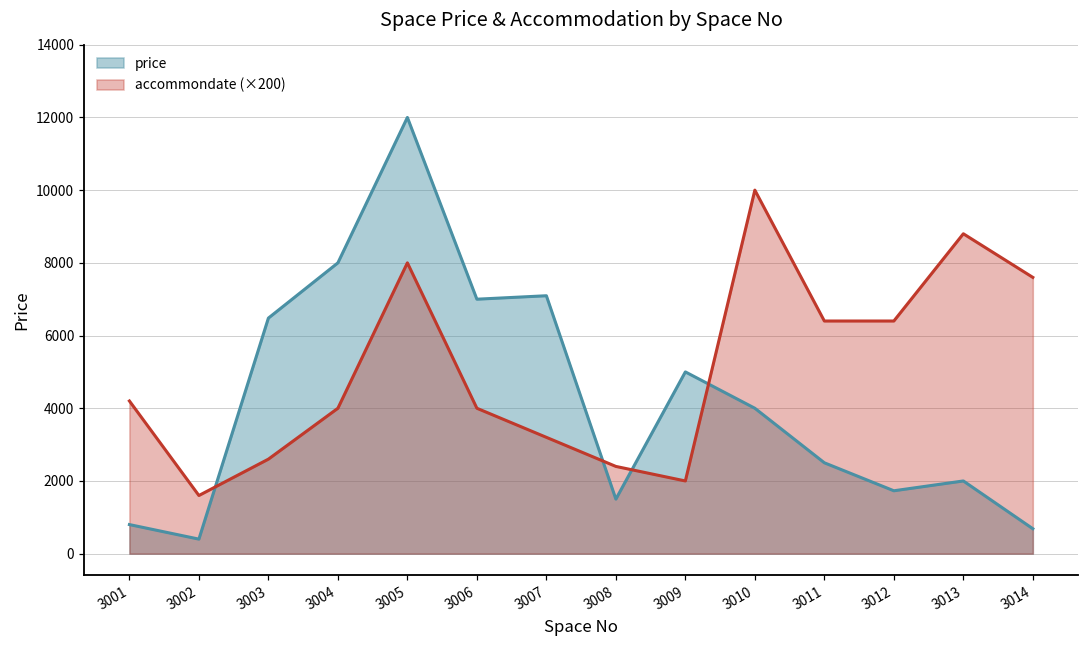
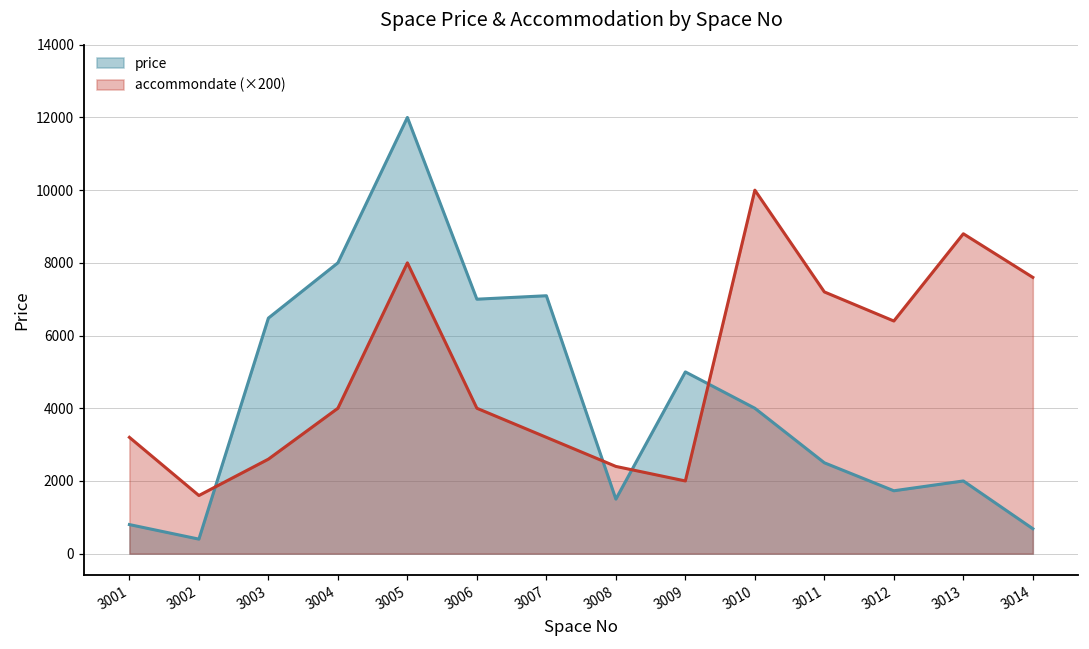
  {
    "price": {
      "3001": 800,
      "3002": 400,
      "3003": 6500,
      "3004": 8000,
      "3005": 12000,
      "3006": 7000,
      "3007": 7100,
      "3008": 1500,
      "3009": 5000,
      "3010": 4000,
      "3011": 2500,
      "3012": 1700,
      "3013": 2000,
      "3014": 700
    },
    "accommondate (×200)": {
-     "3001": 4200,
+     "3001": 3200,
      "3002": 1600,
      "3003": 2600,
      "3004": 4000,
      "3005": 8000,
      "3006": 4000,
      "3007": 3200,
      "3008": 2400,
      "3009": 2000,
      "3010": 10000,
-     "3011": 6400,
+     "3011": 7200,
      "3012": 6400,
      "3013": 8800,
      "3014": 7600
    }
  }
